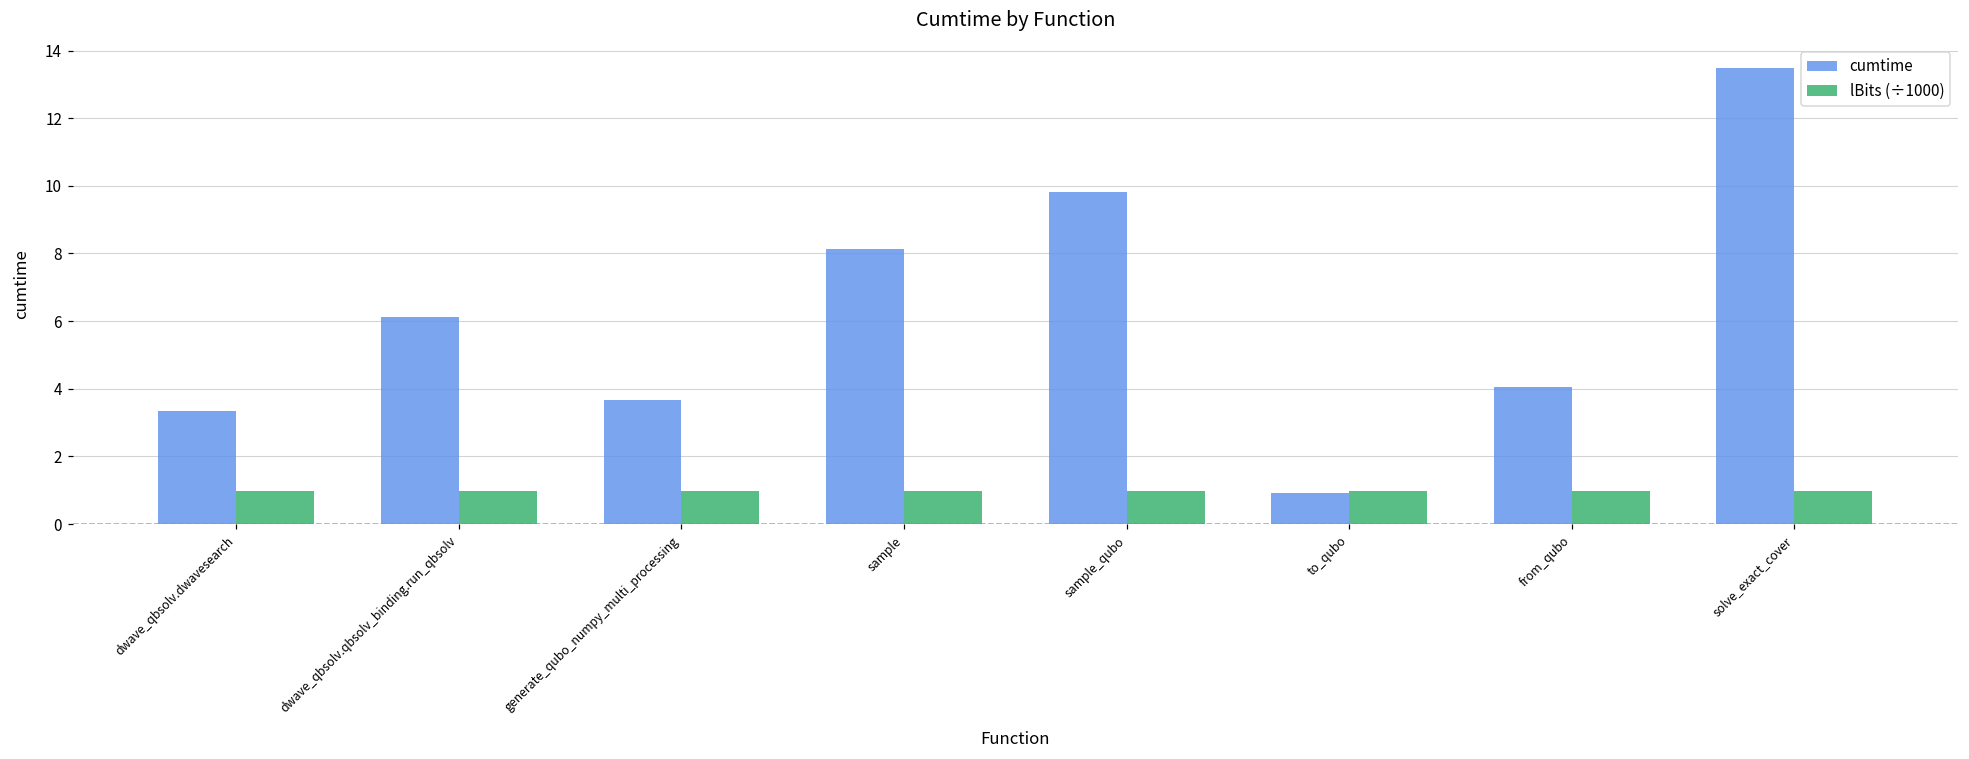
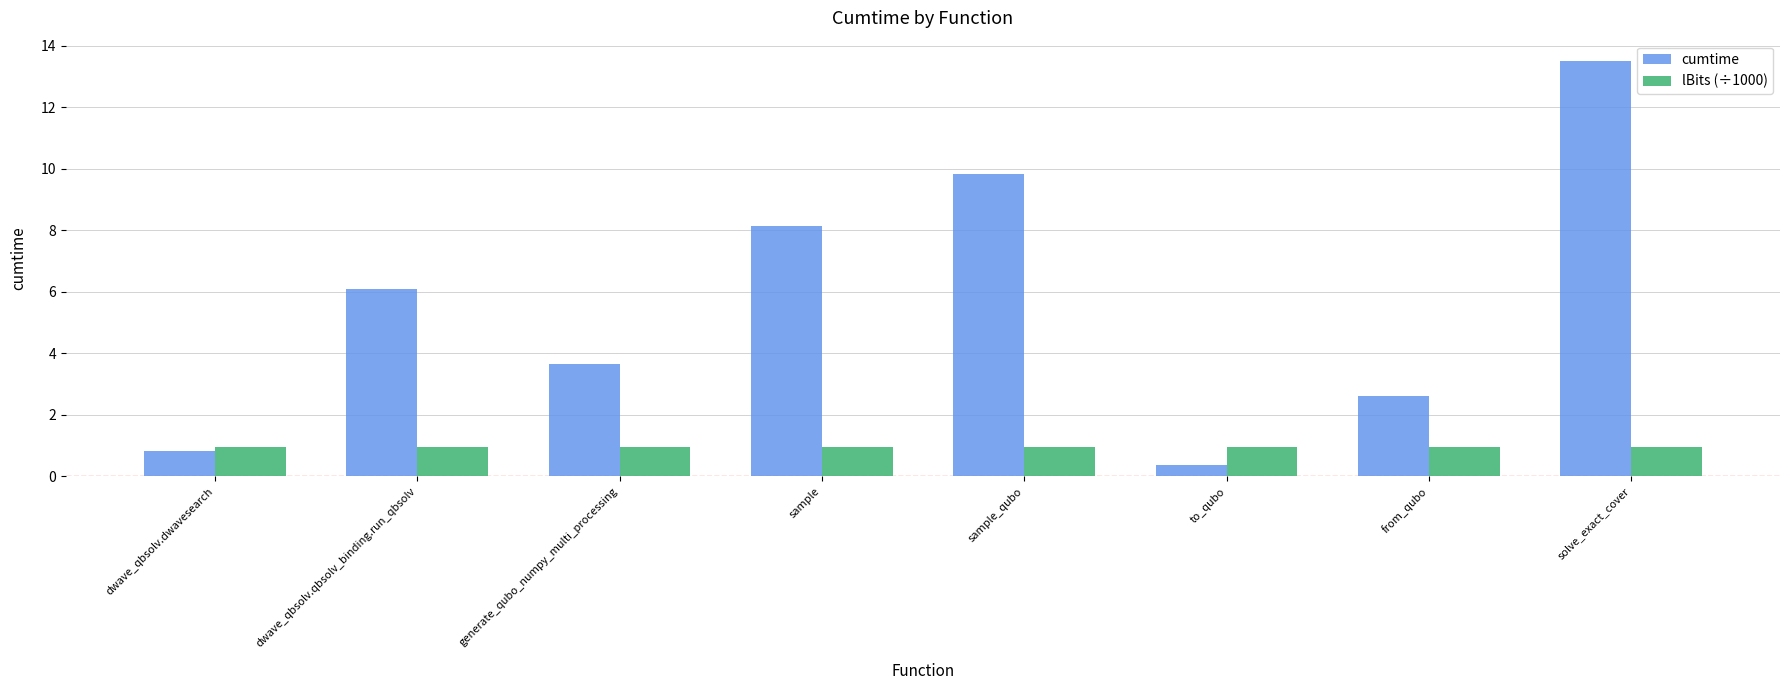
  {
    "cumtime": {
-     "dwave_qbsolv.dwavesearch": 3.4,
+     "dwave_qbsolv.dwavesearch": 0.8,
      "dwave_qbsolv.qbsolv_binding.run_qbsolv": 6.1,
      "generate_qubo_numpy_multi_processing": 3.7,
      "sample": 8.1,
      "sample_qubo": 9.8,
-     "to_qubo": 0.9,
-     "from_qubo": 4.1,
+     "to_qubo": 0.4,
+     "from_qubo": 2.6,
      "solve_exact_cover": 13.5
    },
    "lBits (÷1000)": {
      "dwave_qbsolv.dwavesearch": 1.0,
      "dwave_qbsolv.qbsolv_binding.run_qbsolv": 1.0,
      "generate_qubo_numpy_multi_processing": 1.0,
      "sample": 1.0,
      "sample_qubo": 1.0,
      "to_qubo": 1.0,
      "from_qubo": 1.0,
      "solve_exact_cover": 1.0
    }
  }
